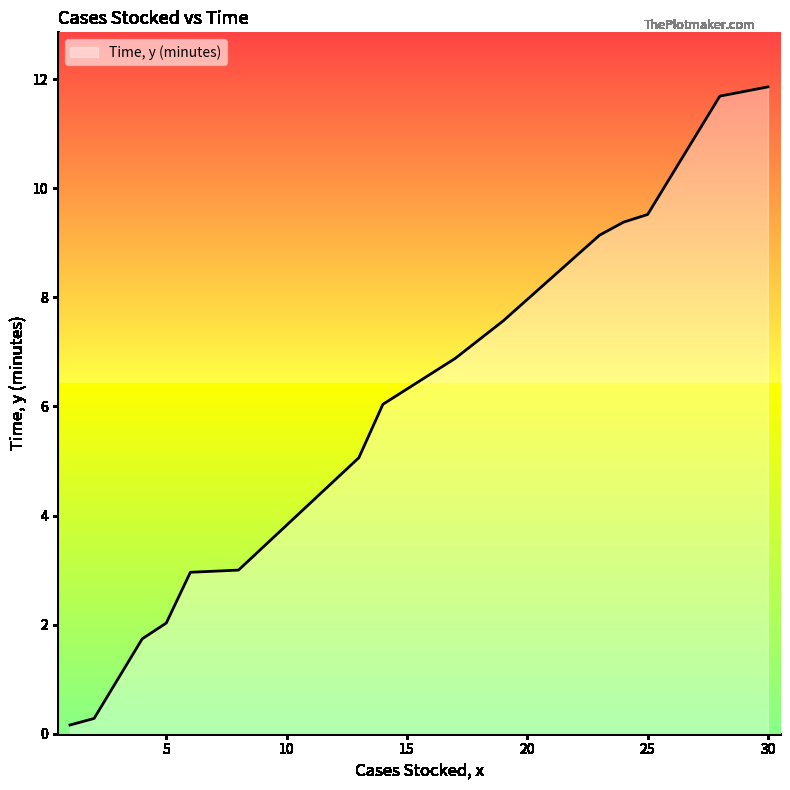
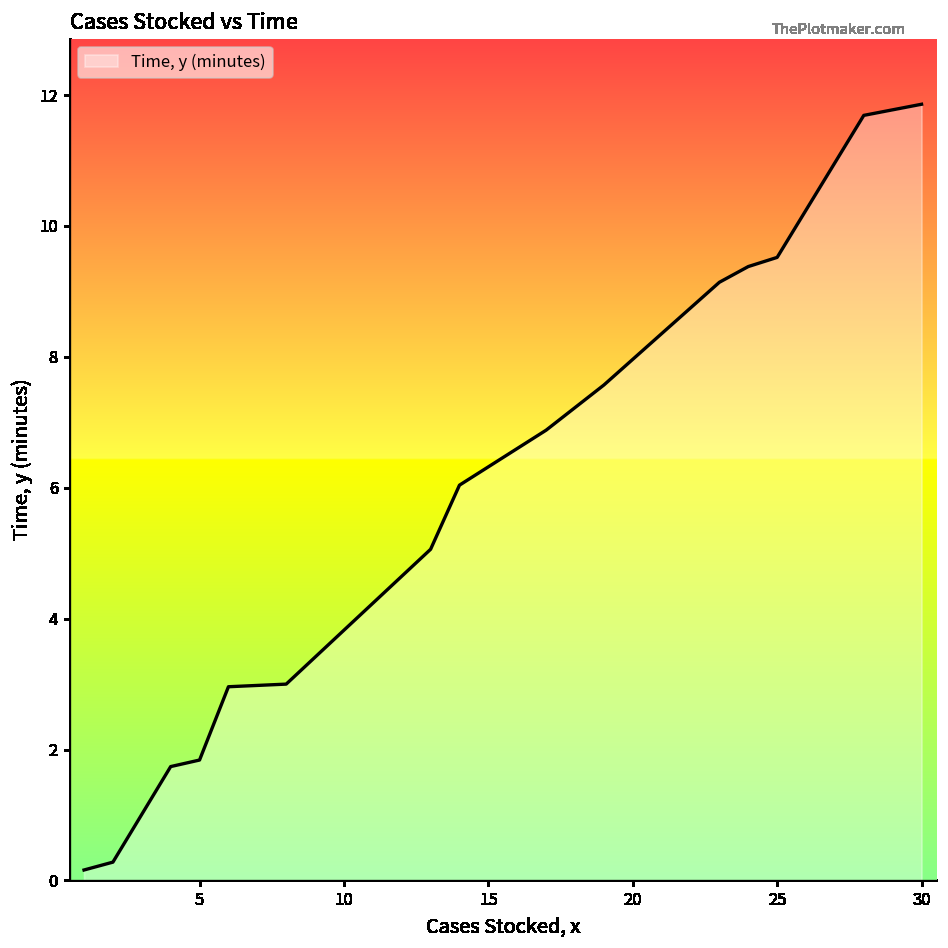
  {
-   "5": 2.0,
+   "5": 1.8,
    "25": 9.5,
    "30": 11.9
  }
